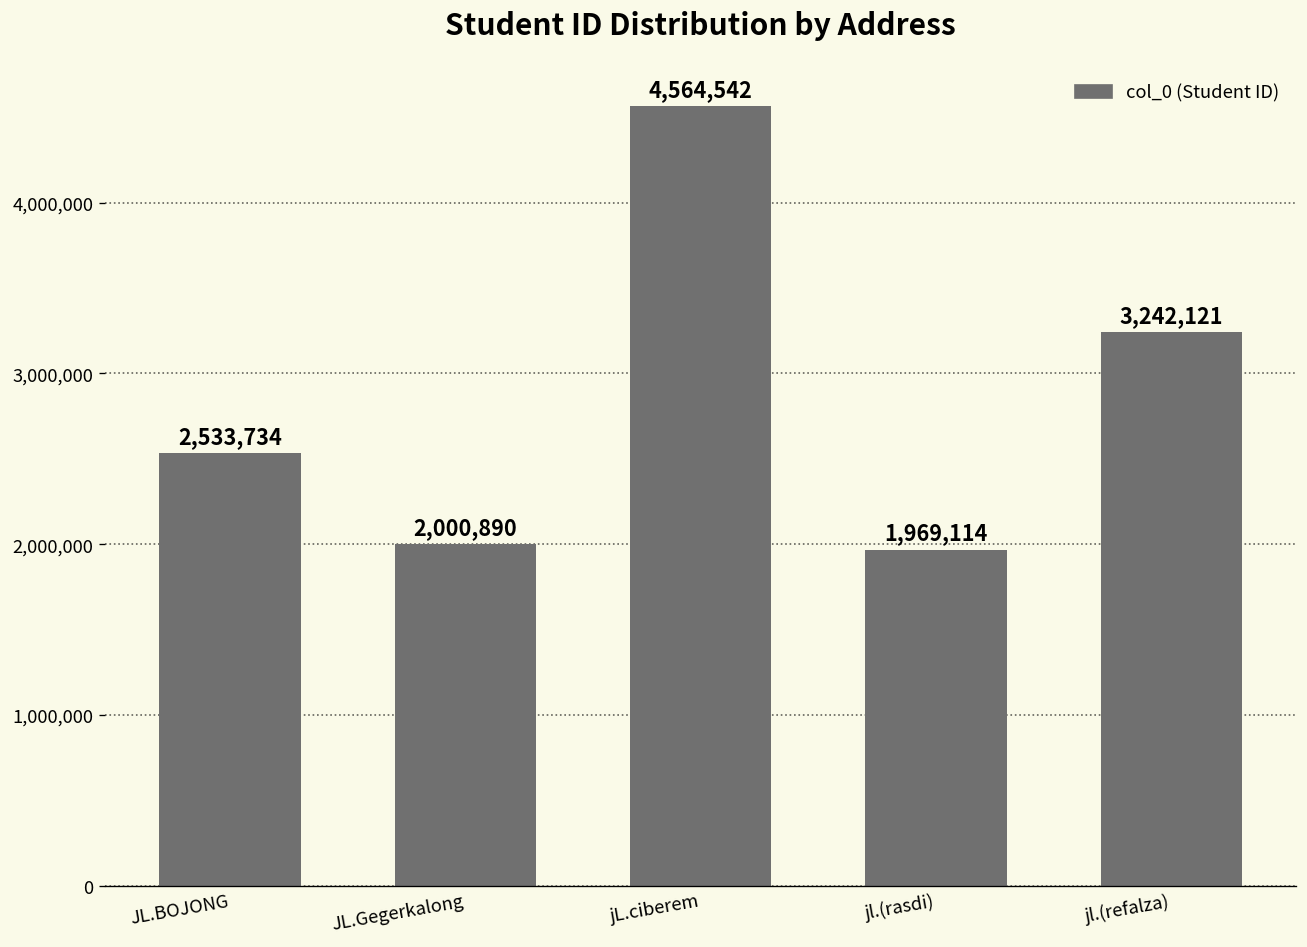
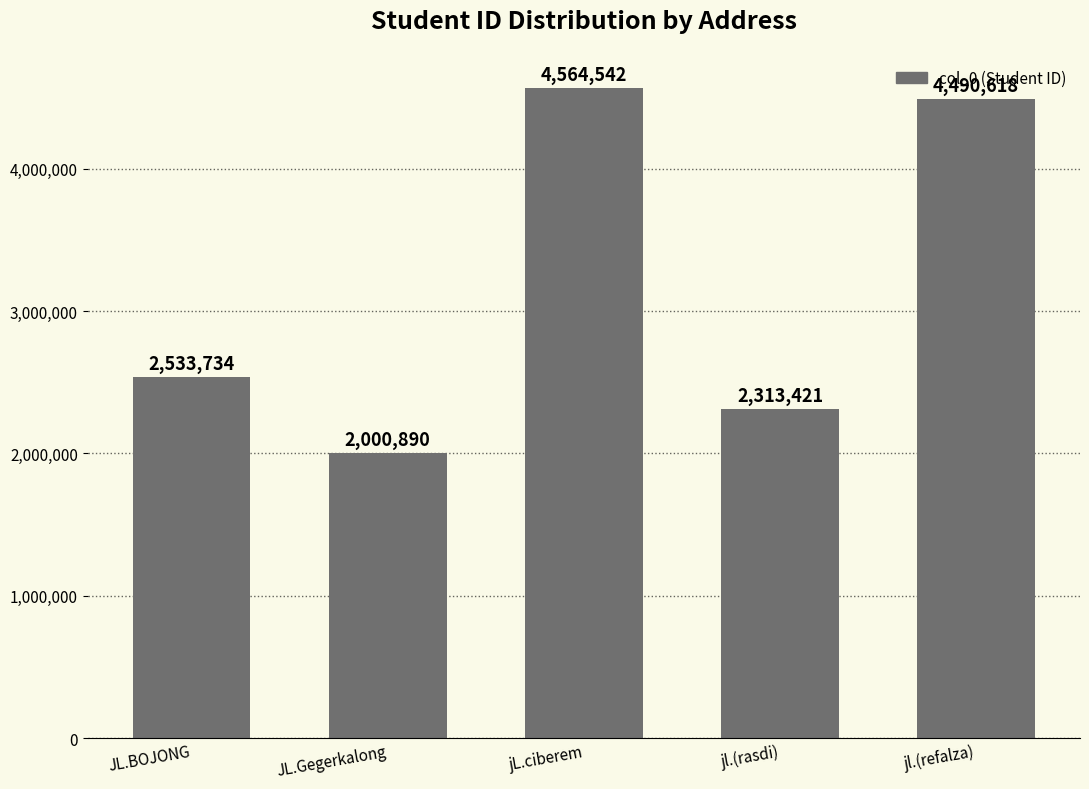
  {
    "JL.BOJONG": "2,533,734",
    "JL.Gegerkalong": "2,000,890",
    "jL.ciberem": "4,564,542",
-   "jl.(rasdi)": "1,969,114",
-   "jl.(refalza)": "3,242,121"
+   "jl.(rasdi)": "2,313,421",
+   "jl.(refalza)": "4,490,618"
  }
